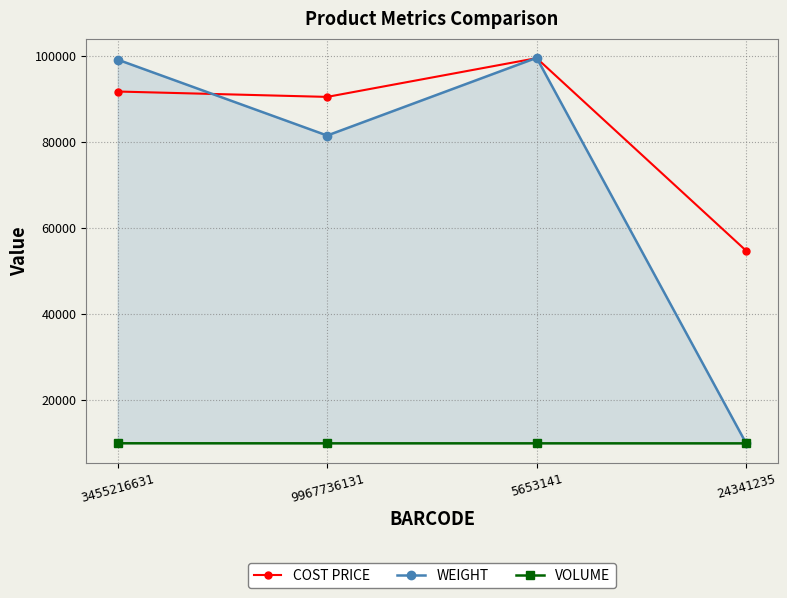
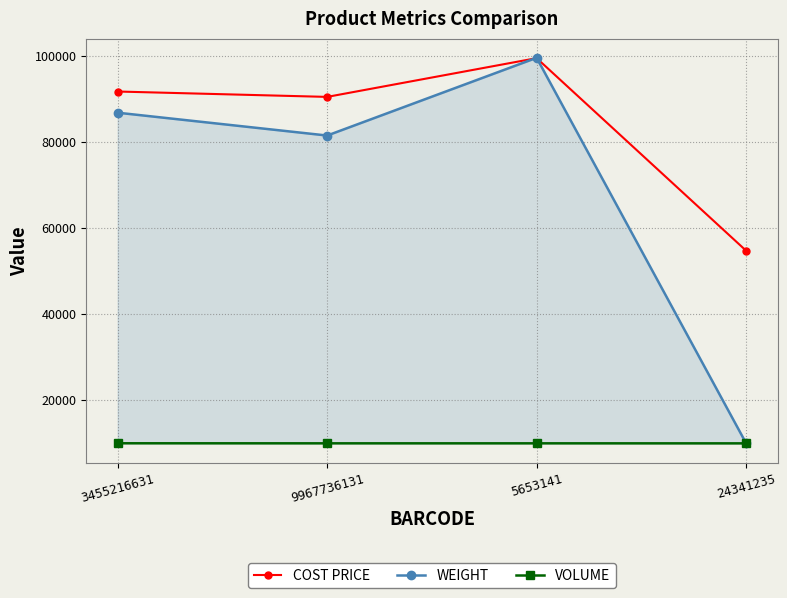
  {
    "COST PRICE": {
      "3455216631": 92000,
      "9967736131": 90000,
      "24341235": 55000
    },
    "WEIGHT": {
-     "3455216631": 99000,
+     "3455216631": 87000,
      "9967736131": 81000
    },
    "VOLUME": {
      "3455216631": 10000,
      "9967736131": 10000,
      "5653141": 10000
    }
  }
